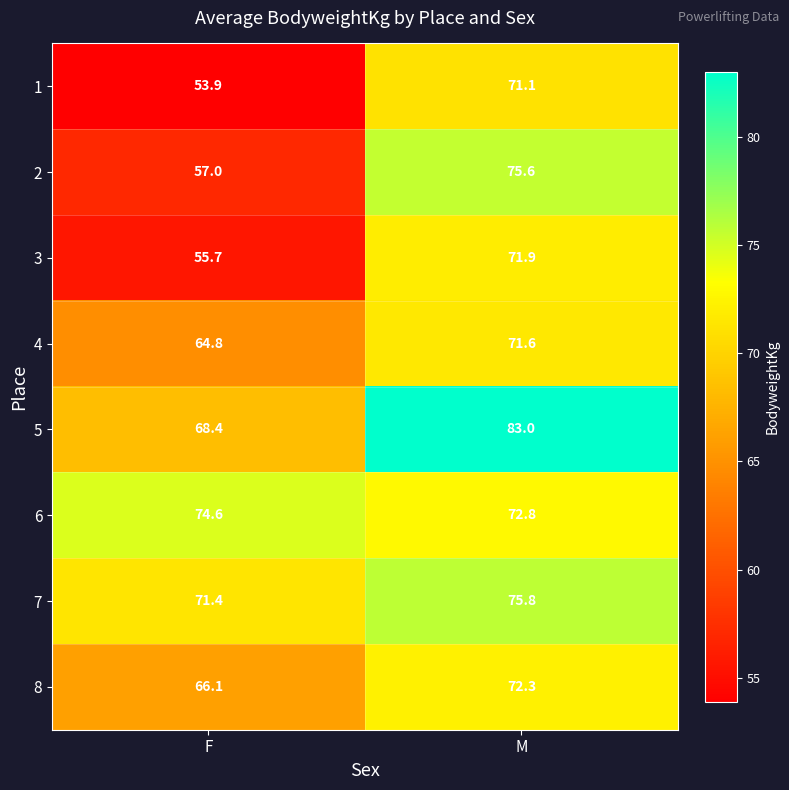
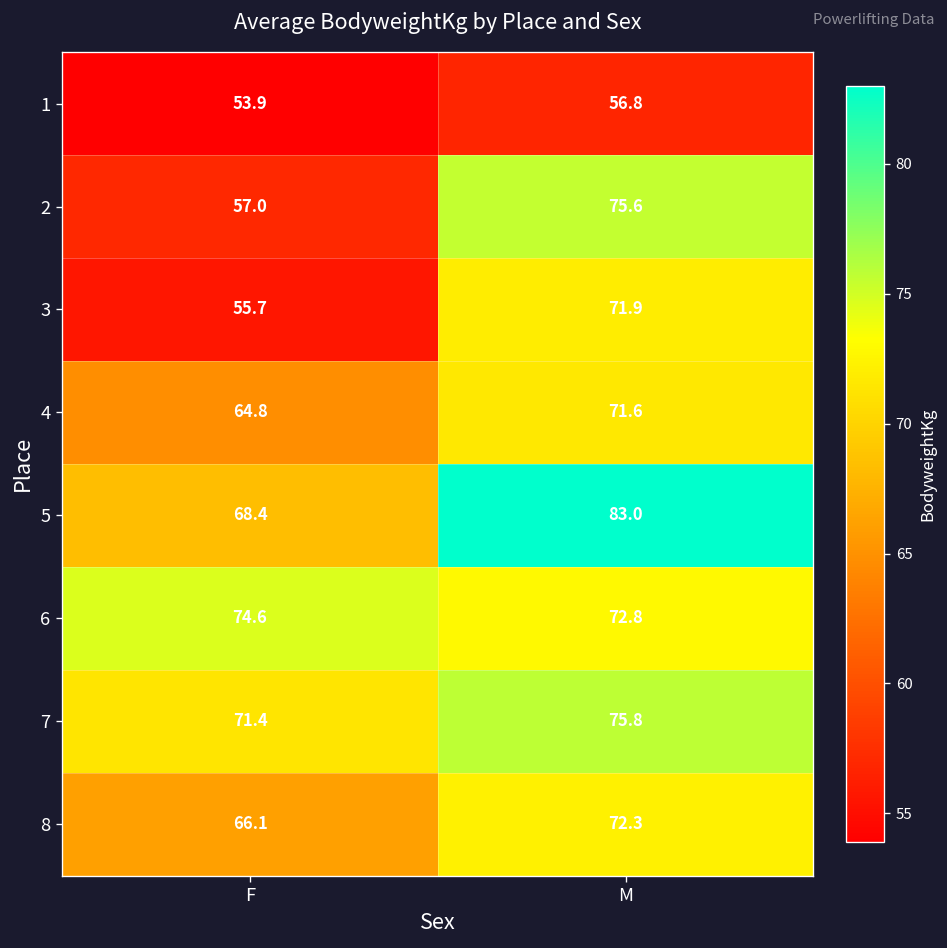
  {
    "1": {
      "F": 53.9,
-     "M": 71.1
+     "M": 56.8
    },
    "2": {
      "F": 57.0,
      "M": 75.6
    },
    "3": {
      "F": 55.7,
      "M": 71.9
    },
    "4": {
      "F": 64.8,
      "M": 71.6
    },
    "5": {
      "F": 68.4,
      "M": 83.0
    },
    "6": {
      "F": 74.6,
      "M": 72.8
    },
    "7": {
      "F": 71.4,
      "M": 75.8
    },
    "8": {
      "F": 66.1,
      "M": 72.3
    }
  }
